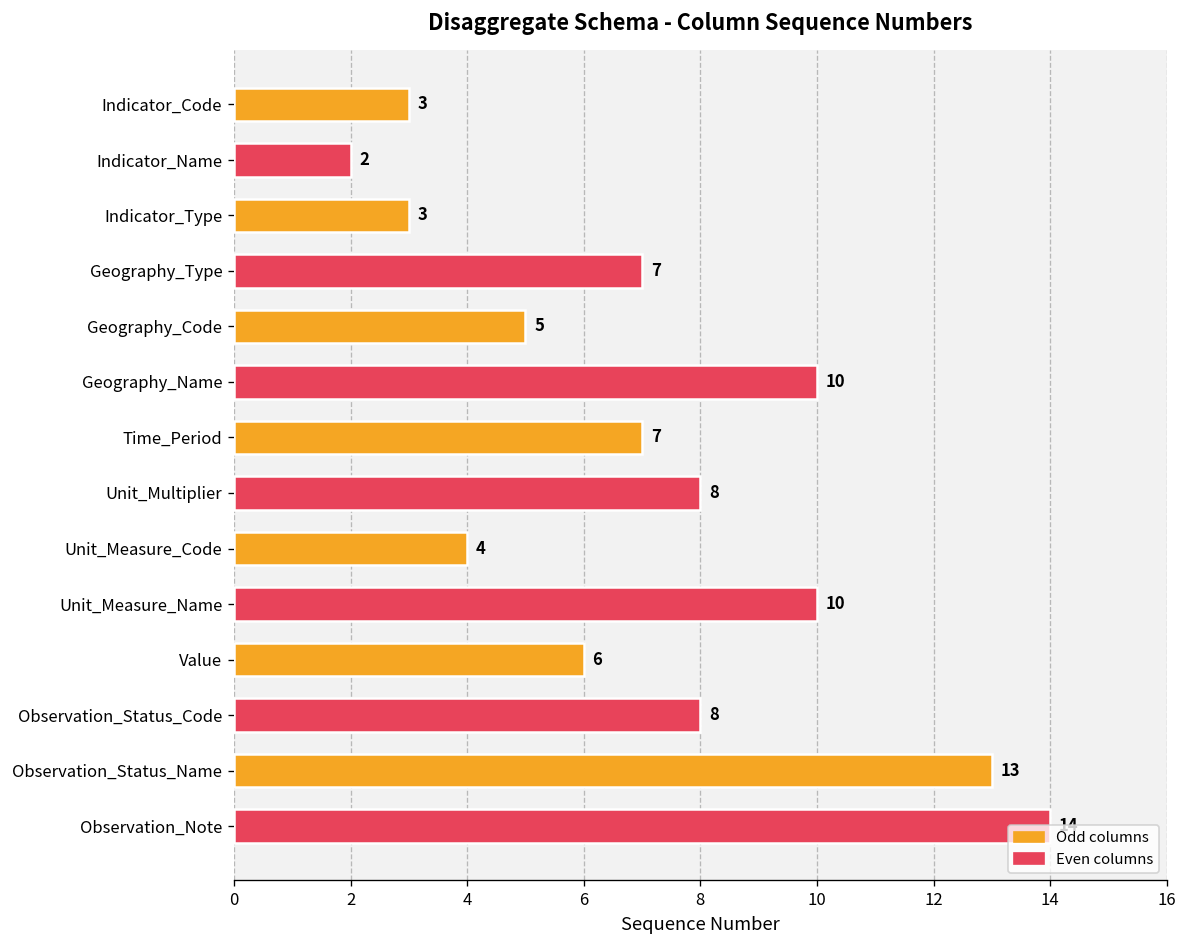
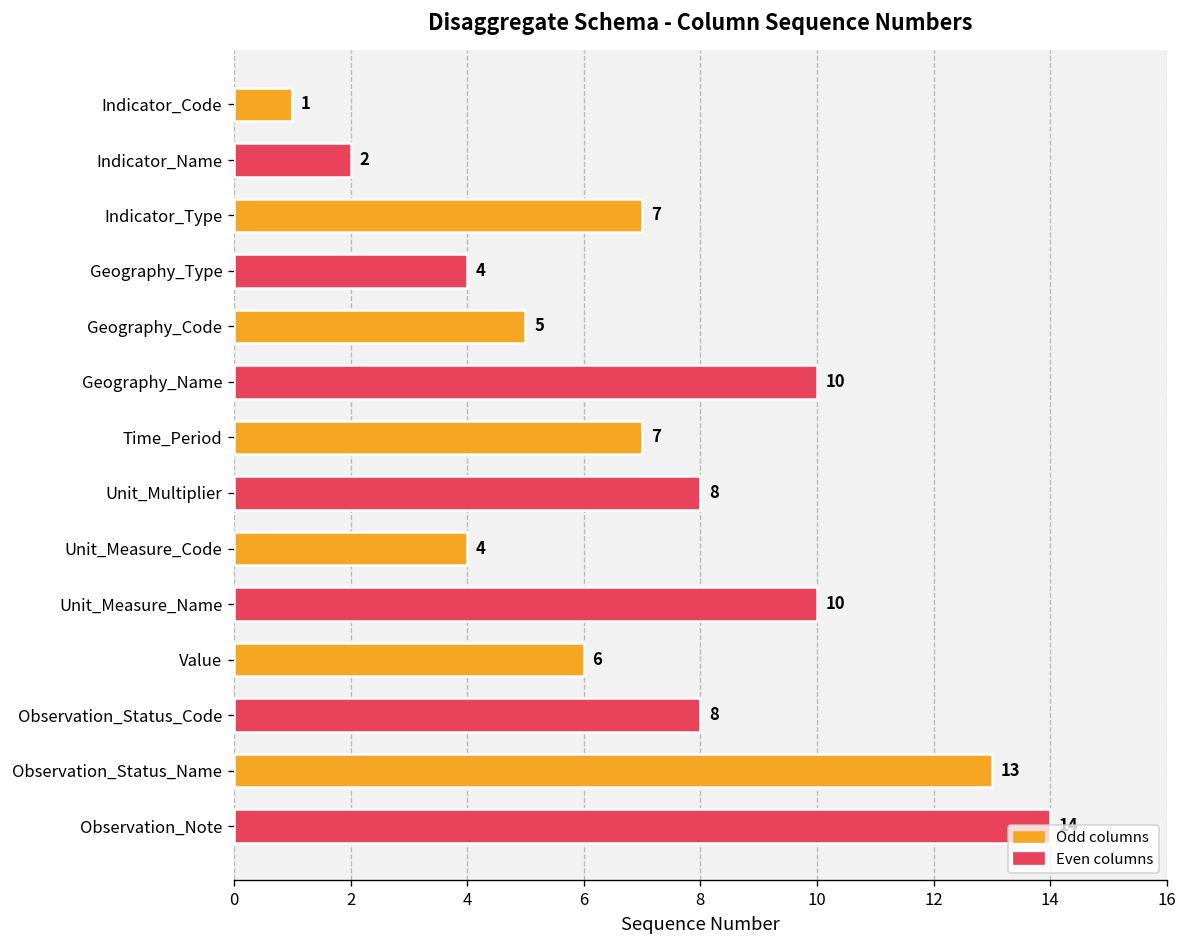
  {
-   "Indicator_Code": 3,
+   "Indicator_Code": 1,
    "Indicator_Name": 2,
-   "Indicator_Type": 3,
-   "Geography_Type": 7,
+   "Indicator_Type": 7,
+   "Geography_Type": 4,
    "Geography_Code": 5,
    "Geography_Name": 10,
    "Time_Period": 7,
    "Unit_Multiplier": 8,
    "Unit_Measure_Code": 4,
    "Unit_Measure_Name": 10,
    "Value": 6,
    "Observation_Status_Code": 8,
    "Observation_Status_Name": 13
  }
